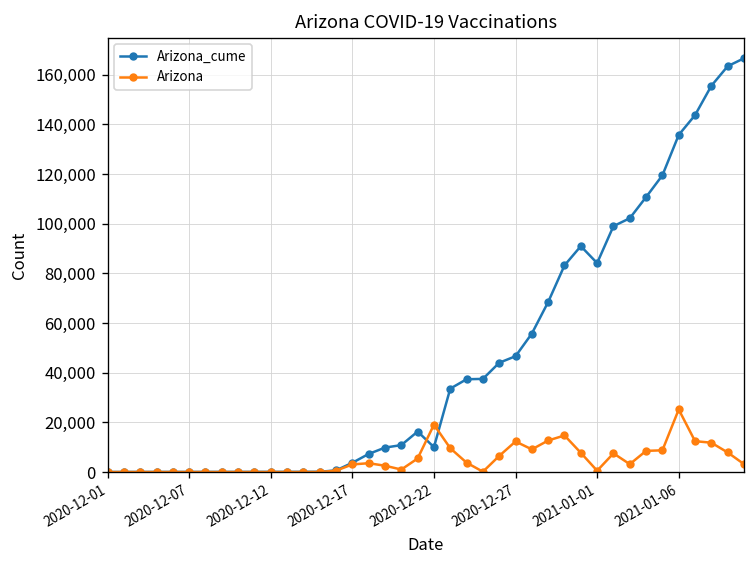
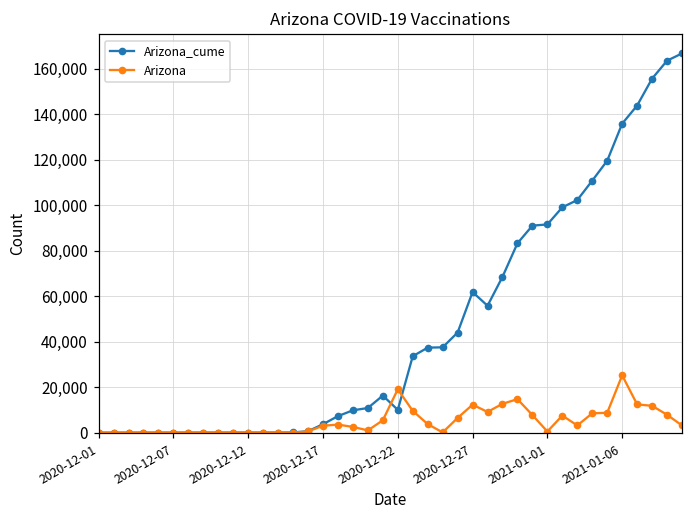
  {
    "Arizona_cume": {
      "2020-12-22": "10,000",
-     "2020-12-27": "47,000",
-     "2021-01-01": "84,000",
+     "2020-12-27": "62,000",
+     "2021-01-01": "92,000",
      "2021-01-06": "136,000"
    },
    "Arizona": {
      "2020-12-22": "19,000",
      "2020-12-27": "12,000",
      "2021-01-01": "1,000",
      "2021-01-06": "25,000"
    }
  }
